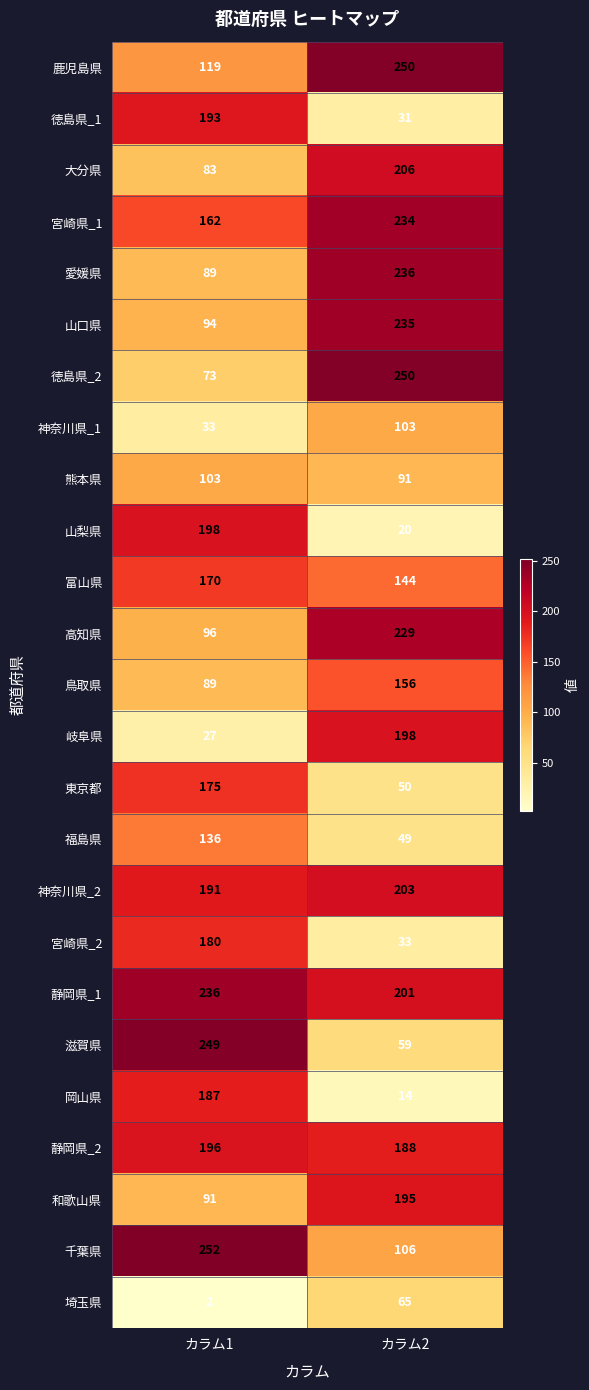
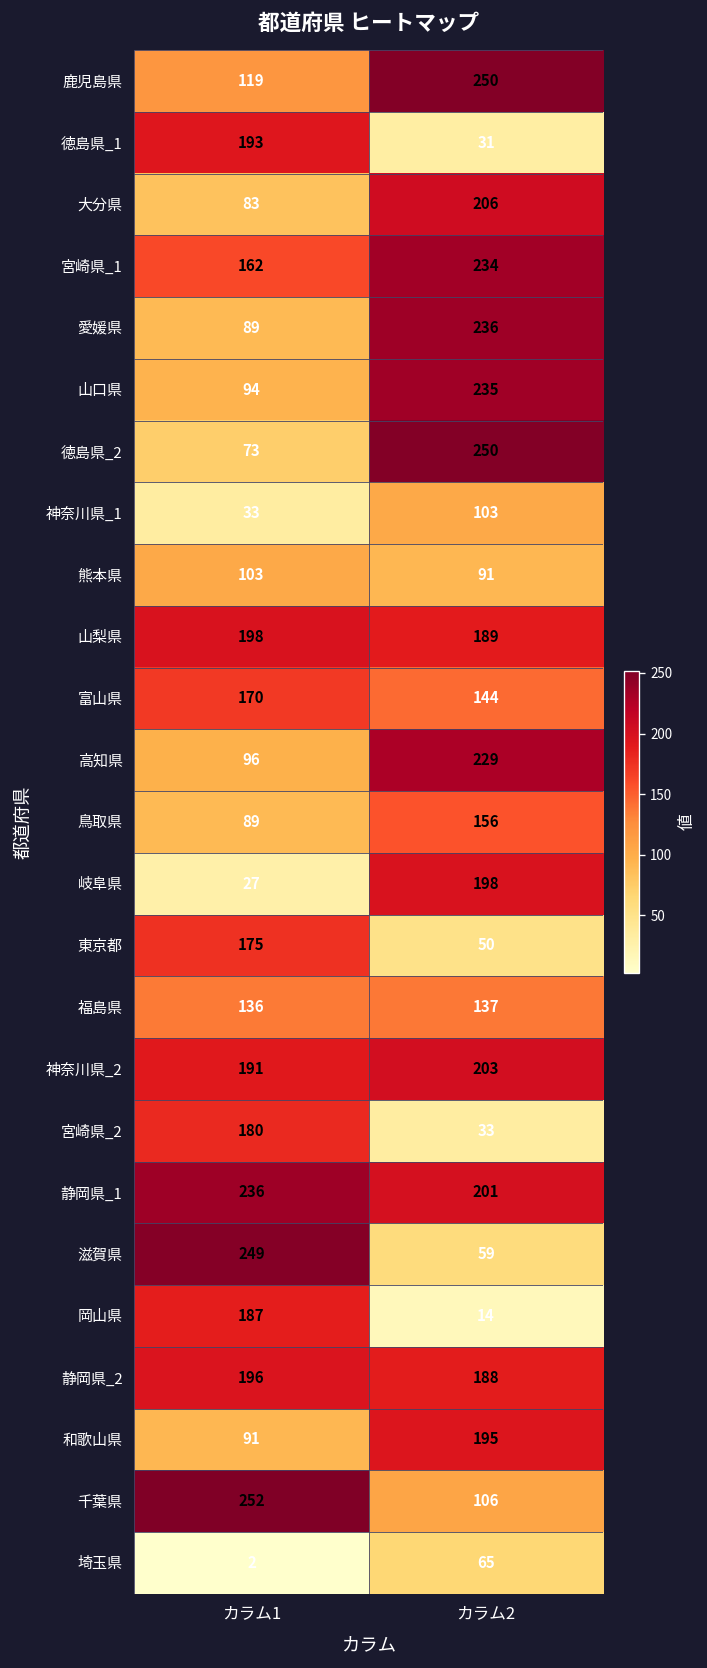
  {
    "鹿児島県": {
      "カラム1": 119,
      "カラム2": 250
    },
    "徳島県_1": {
      "カラム1": 193,
      "カラム2": 31
    },
    "大分県": {
      "カラム1": 83,
      "カラム2": 206
    },
    "宮崎県_1": {
      "カラム1": 162,
      "カラム2": 234
    },
    "愛媛県": {
      "カラム1": 89,
      "カラム2": 236
    },
    "山口県": {
      "カラム1": 94,
      "カラム2": 235
    },
    "徳島県_2": {
      "カラム1": 73,
      "カラム2": 250
    },
    "神奈川県_1": {
      "カラム1": 33,
      "カラム2": 103
    },
    "熊本県": {
      "カラム1": 103,
      "カラム2": 91
    },
    "山梨県": {
      "カラム1": 198,
-     "カラム2": 20
+     "カラム2": 189
    },
    "富山県": {
      "カラム1": 170,
      "カラム2": 144
    },
    "高知県": {
      "カラム1": 96,
      "カラム2": 229
    },
    "鳥取県": {
      "カラム1": 89,
      "カラム2": 156
    },
    "岐阜県": {
      "カラム1": 27,
      "カラム2": 198
    },
    "東京都": {
      "カラム1": 175,
      "カラム2": 50
    },
    "福島県": {
      "カラム1": 136,
-     "カラム2": 49
+     "カラム2": 137
    },
    "神奈川県_2": {
      "カラム1": 191,
      "カラム2": 203
    },
    "宮崎県_2": {
      "カラム1": 180,
      "カラム2": 33
    },
    "静岡県_1": {
      "カラム1": 236,
      "カラム2": 201
    },
    "滋賀県": {
      "カラム1": 249,
      "カラム2": 59
    },
    "岡山県": {
      "カラム1": 187,
      "カラム2": 14
    },
    "静岡県_2": {
      "カラム1": 196,
      "カラム2": 188
    },
    "和歌山県": {
      "カラム1": 91,
      "カラム2": 195
    },
    "千葉県": {
      "カラム1": 252,
      "カラム2": 106
    },
    "埼玉県": {
      "カラム1": 2,
      "カラム2": 65
    }
  }
